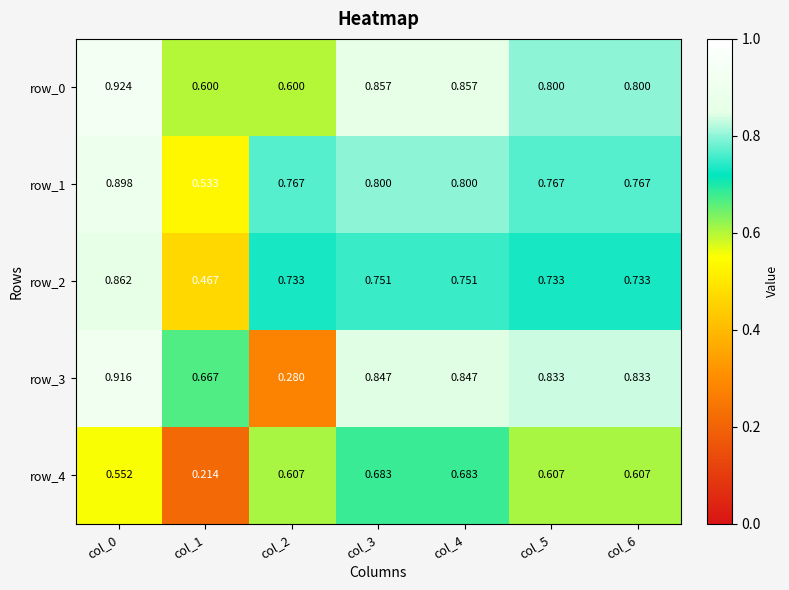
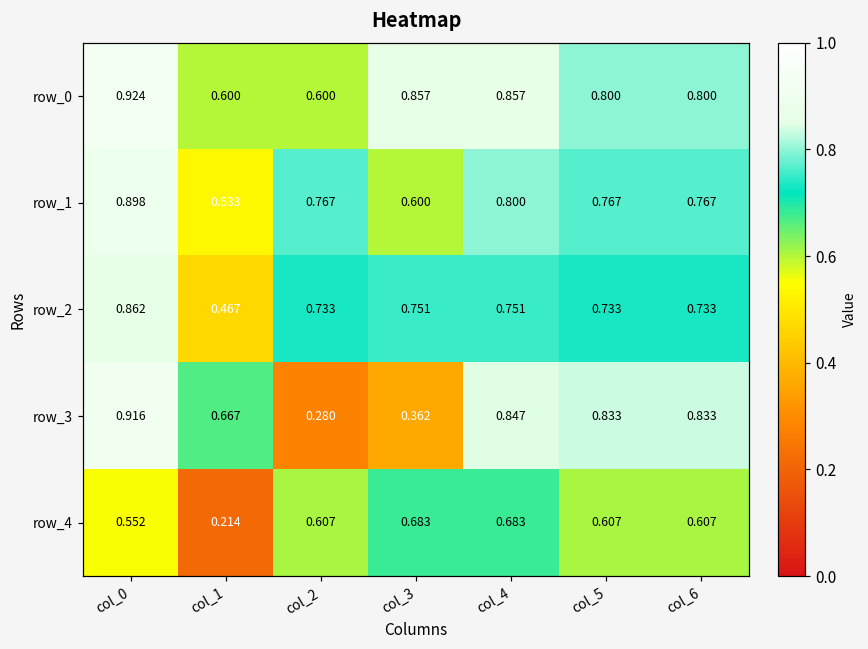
  {
    "row_0": {
      "col_0": 0.924,
      "col_1": 0.600,
      "col_2": 0.600,
      "col_3": 0.857,
      "col_4": 0.857,
      "col_5": 0.800,
      "col_6": 0.800
    },
    "row_1": {
      "col_0": 0.898,
      "col_1": 0.533,
      "col_2": 0.767,
-     "col_3": 0.800,
+     "col_3": 0.600,
      "col_4": 0.800,
      "col_5": 0.767,
      "col_6": 0.767
    },
    "row_2": {
      "col_0": 0.862,
      "col_1": 0.467,
      "col_2": 0.733,
      "col_3": 0.751,
      "col_4": 0.751,
      "col_5": 0.733,
      "col_6": 0.733
    },
    "row_3": {
      "col_0": 0.916,
      "col_1": 0.667,
      "col_2": 0.280,
-     "col_3": 0.847,
+     "col_3": 0.362,
      "col_4": 0.847,
      "col_5": 0.833,
      "col_6": 0.833
    },
    "row_4": {
      "col_0": 0.552,
      "col_1": 0.214,
      "col_2": 0.607,
      "col_3": 0.683,
      "col_4": 0.683,
      "col_5": 0.607,
      "col_6": 0.607
    }
  }
